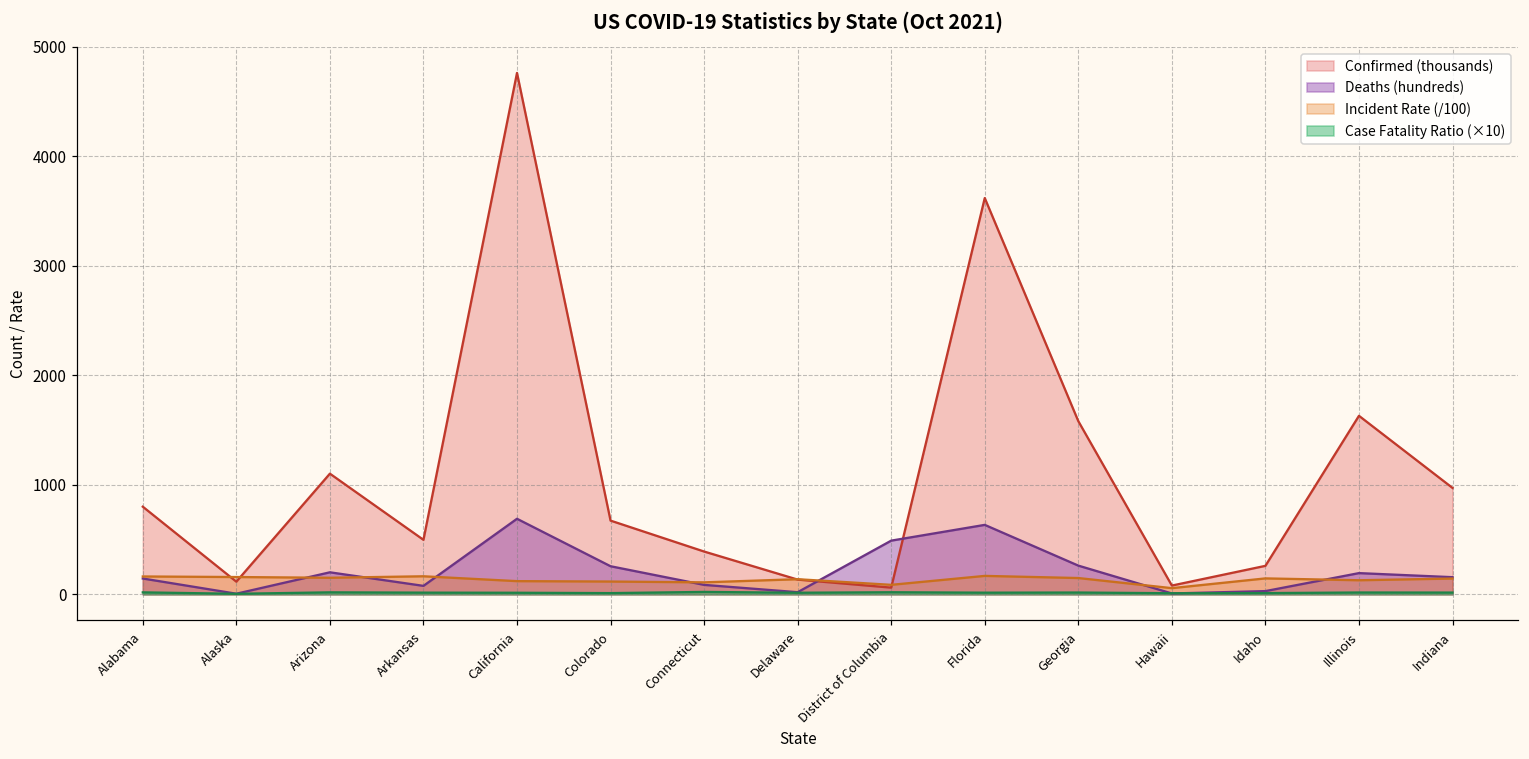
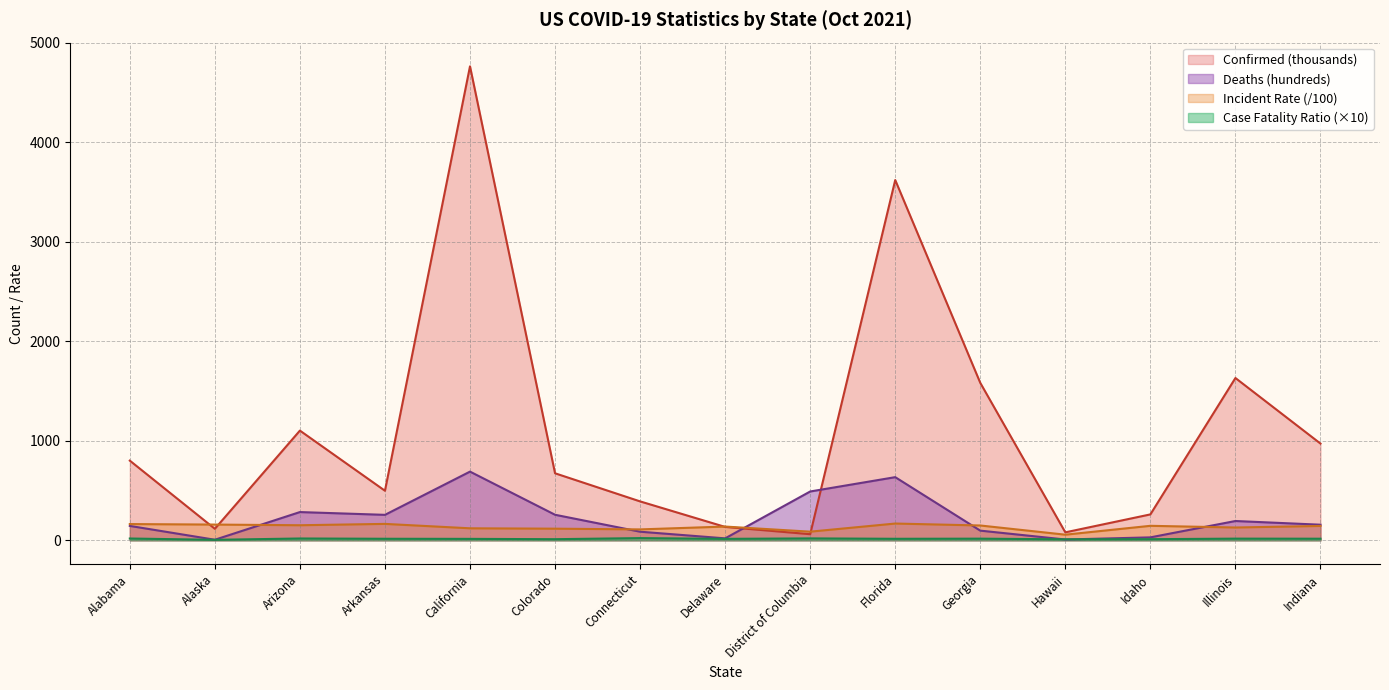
  {
    "Deaths (hundreds)": {
-     "Arizona": 200,
-     "Arkansas": 100,
+     "Arizona": 300,
+     "Arkansas": 300,
      "California": 700,
      "Colorado": 300,
      "District of Columbia": 500,
      "Florida": 600,
-     "Georgia": 300,
+     "Georgia": 100,
      "Illinois": 200
    },
    "Case Fatality Ratio (×10)": {
      "Alabama": 0,
      "Arizona": 0,
      "Arkansas": 0,
      "California": 0,
      "Colorado": 0,
      "Connecticut": 0,
      "District of Columbia": 0,
      "Florida": 0,
      "Georgia": 0,
      "Illinois": 0,
      "Indiana": 0
    }
  }
